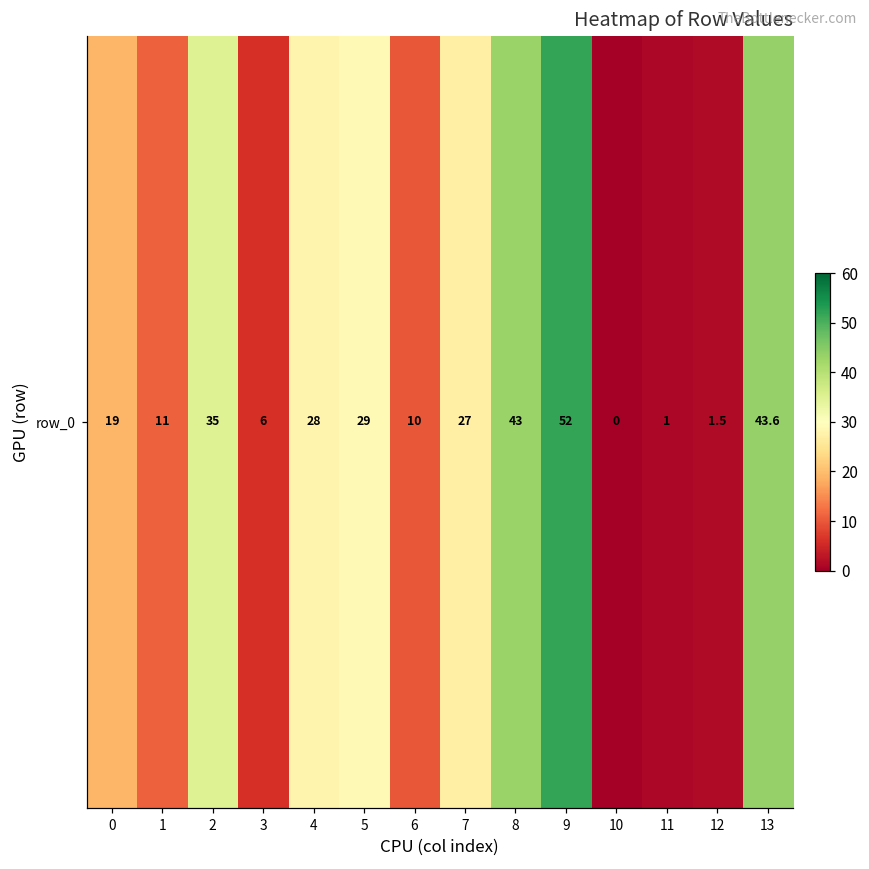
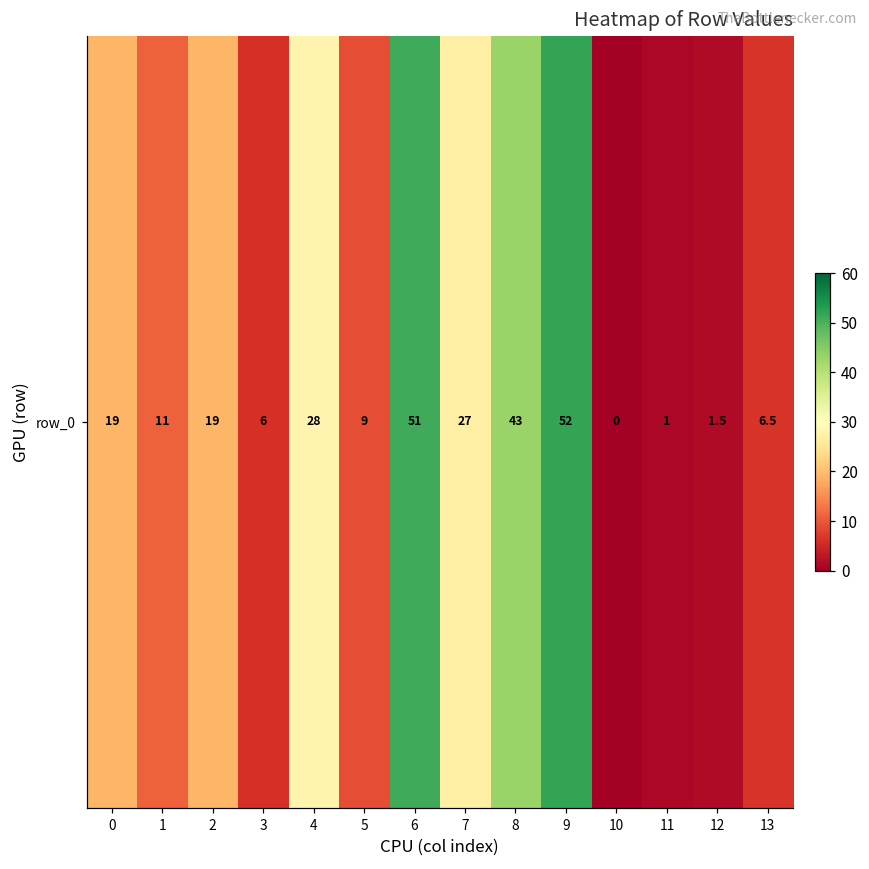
  {
    "row_0": {
      "0": 19,
      "1": 11,
-     "2": 35,
+     "2": 19,
      "3": 6,
      "4": 28,
-     "5": 29,
-     "6": 10,
+     "5": 9,
+     "6": 51,
      "7": 27,
      "8": 43,
      "9": 52,
      "10": 0,
      "11": 1,
      "12": 1.5,
-     "13": 43.6
+     "13": 6.5
    }
  }
